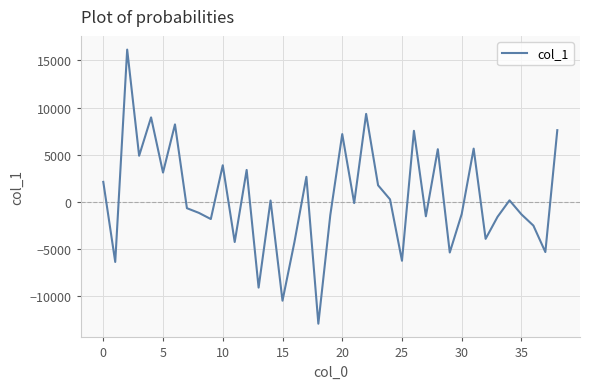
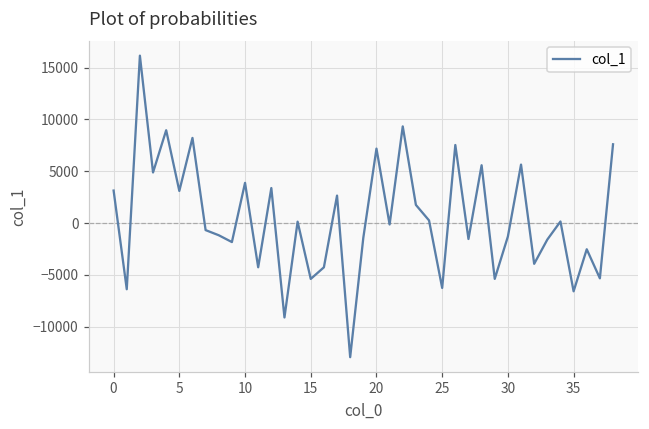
  {
-   "0": 2000,
+   "0": 3000,
    "5": 3000,
    "10": 4000,
-   "15": -11000,
+   "15": -5000,
    "20": 7000,
    "25": -6000,
    "30": -1000,
-   "35": -1000
+   "35": -7000
  }
